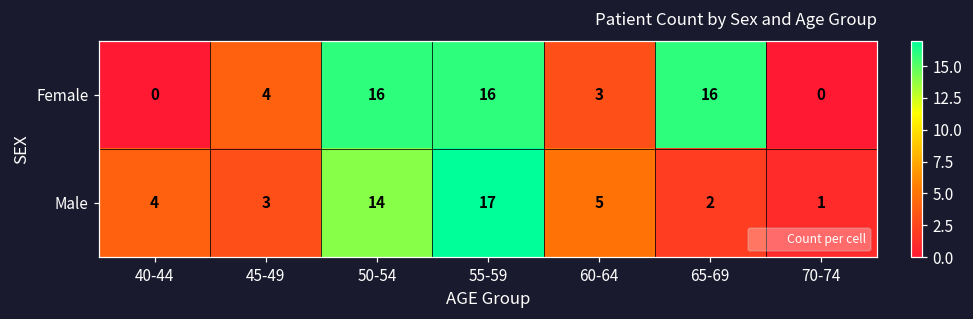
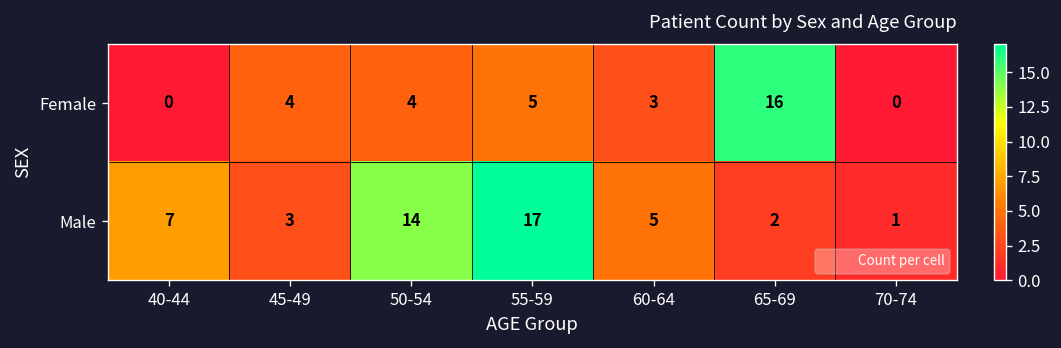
  {
    "Female": {
      "40-44": 0,
      "45-49": 4,
-     "50-54": 16,
-     "55-59": 16,
+     "50-54": 4,
+     "55-59": 5,
      "60-64": 3,
      "65-69": 16,
      "70-74": 0
    },
    "Male": {
-     "40-44": 4,
+     "40-44": 7,
      "45-49": 3,
      "50-54": 14,
      "55-59": 17,
      "60-64": 5,
      "65-69": 2,
      "70-74": 1
    }
  }
